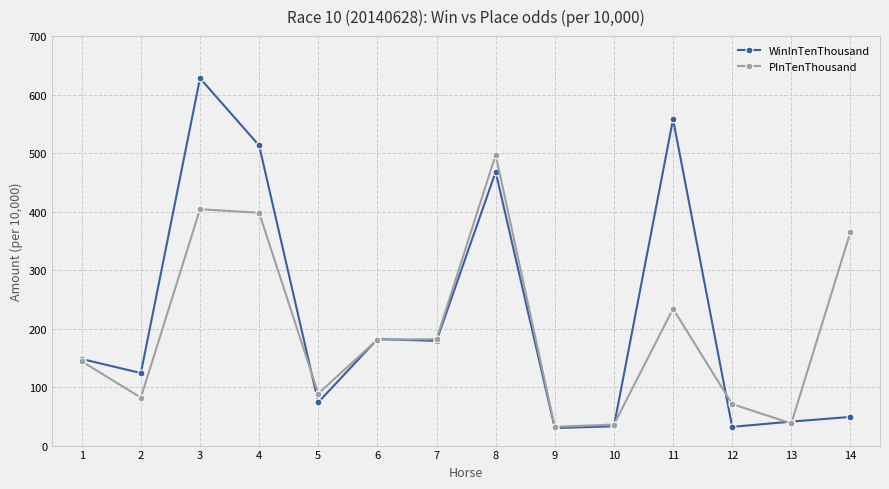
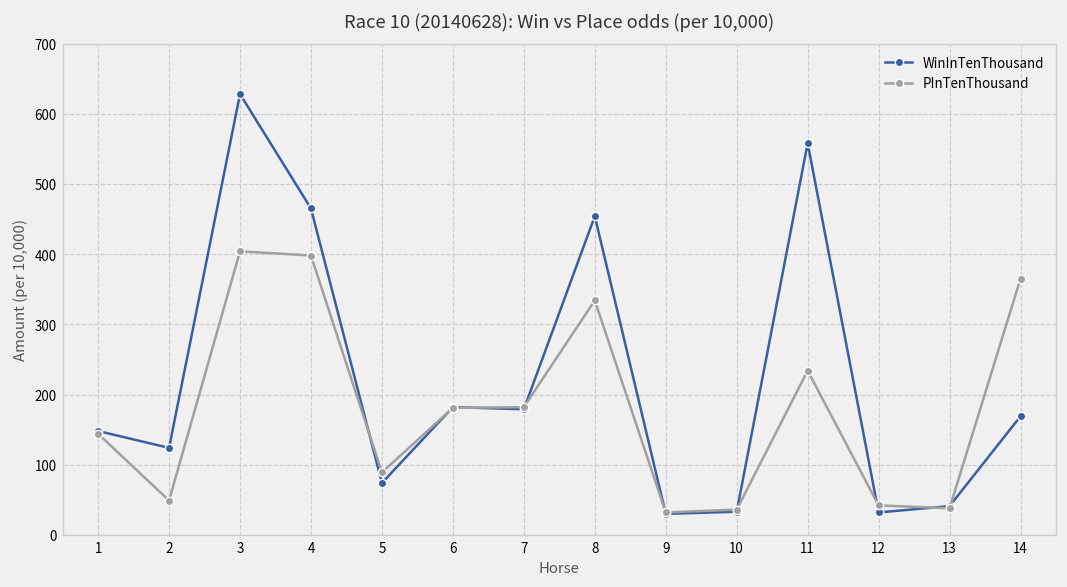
  {
    "WinInTenThousand": {
      "2": 120,
      "3": 630,
-     "4": 510,
+     "4": 470,
      "5": 70,
-     "8": 470,
+     "8": 450,
      "11": 560,
      "12": 30,
-     "14": 50
+     "14": 170
    },
    "PInTenThousand": {
-     "2": 80,
+     "2": 50,
      "3": 400,
      "4": 400,
      "5": 90,
-     "8": 500,
+     "8": 330,
      "11": 230,
-     "12": 70,
+     "12": 40,
      "14": 370
    }
  }
